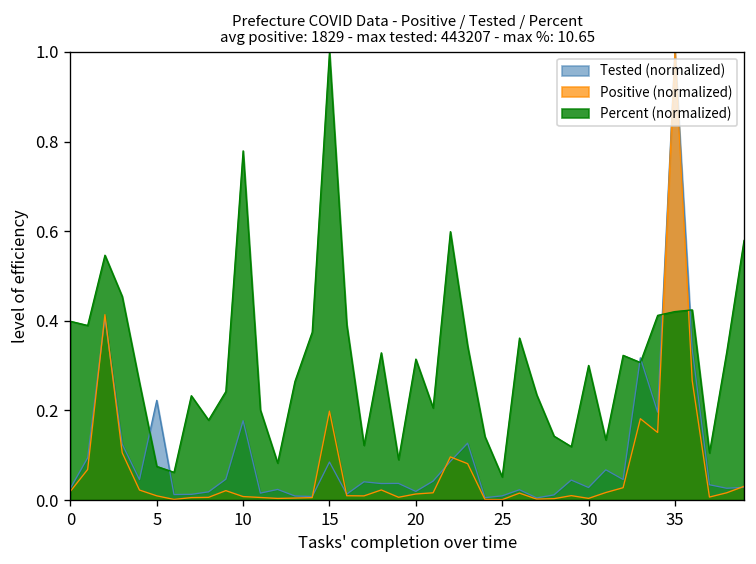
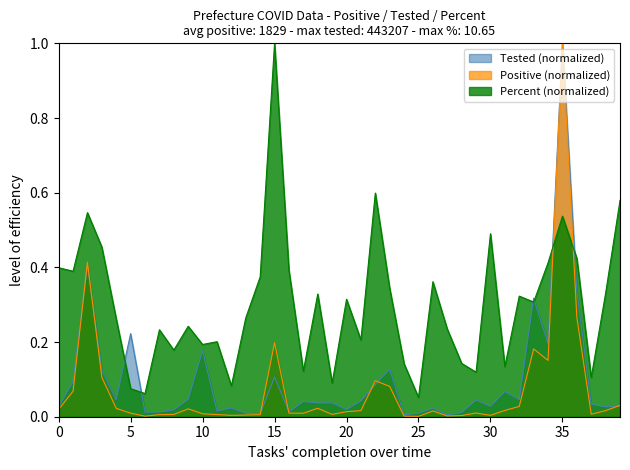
  {
    "Tested (normalized)": {
      "5": 0.22,
      "10": 0.18,
-     "15": 0.08,
+     "15": 0.11,
      "25": 0.01,
      "30": 0.03
    },
    "Positive (normalized)": {
      "5": 0.01,
      "10": 0.01,
      "15": 0.20,
      "25": 0.00,
      "30": 0.00
    },
    "Percent (normalized)": {
      "0": 0.40,
      "5": 0.08,
-     "10": 0.78,
+     "10": 0.19,
      "15": 1.00,
      "20": 0.31,
      "25": 0.05,
-     "30": 0.30,
-     "35": 0.42
+     "30": 0.49,
+     "35": 0.54
    }
  }
